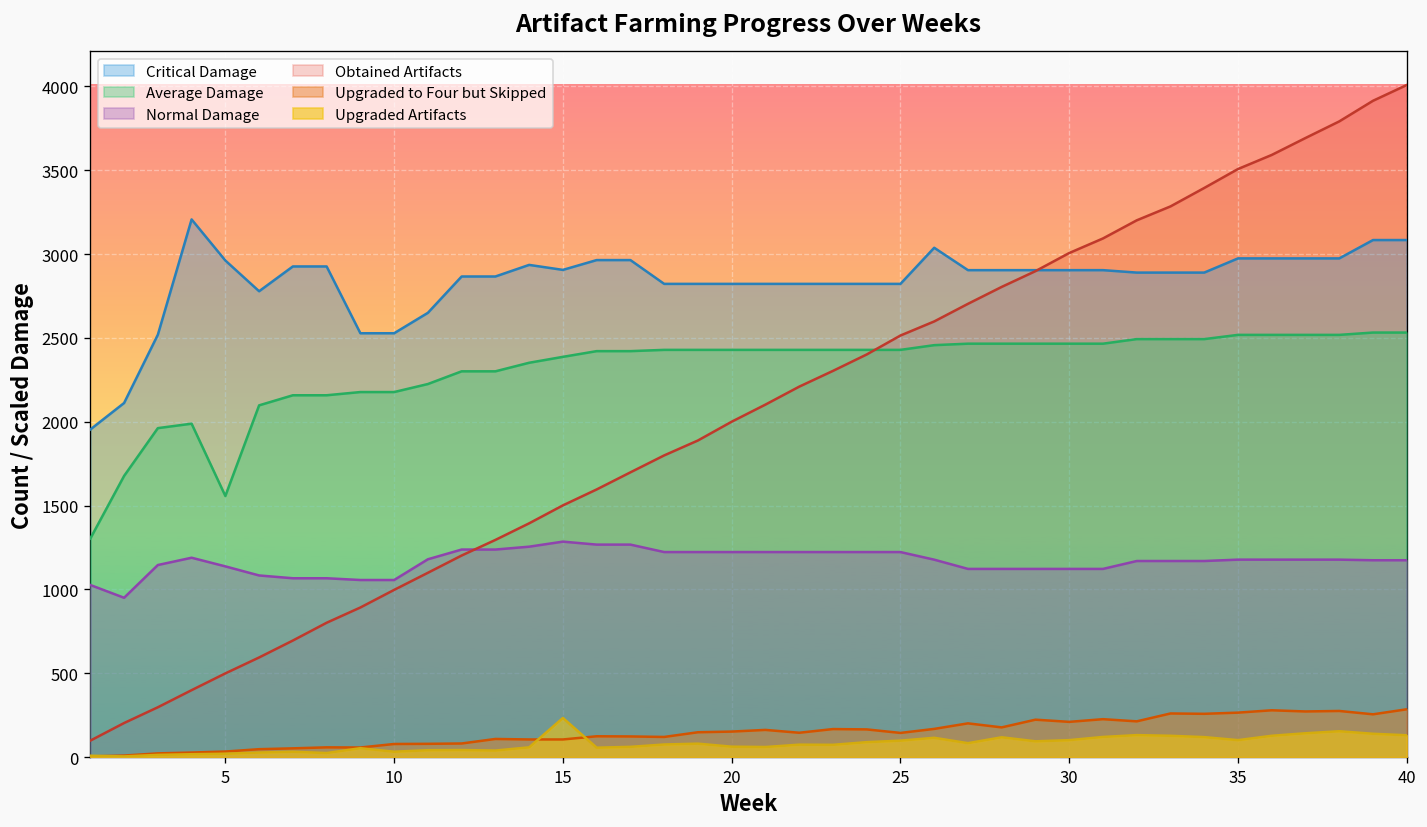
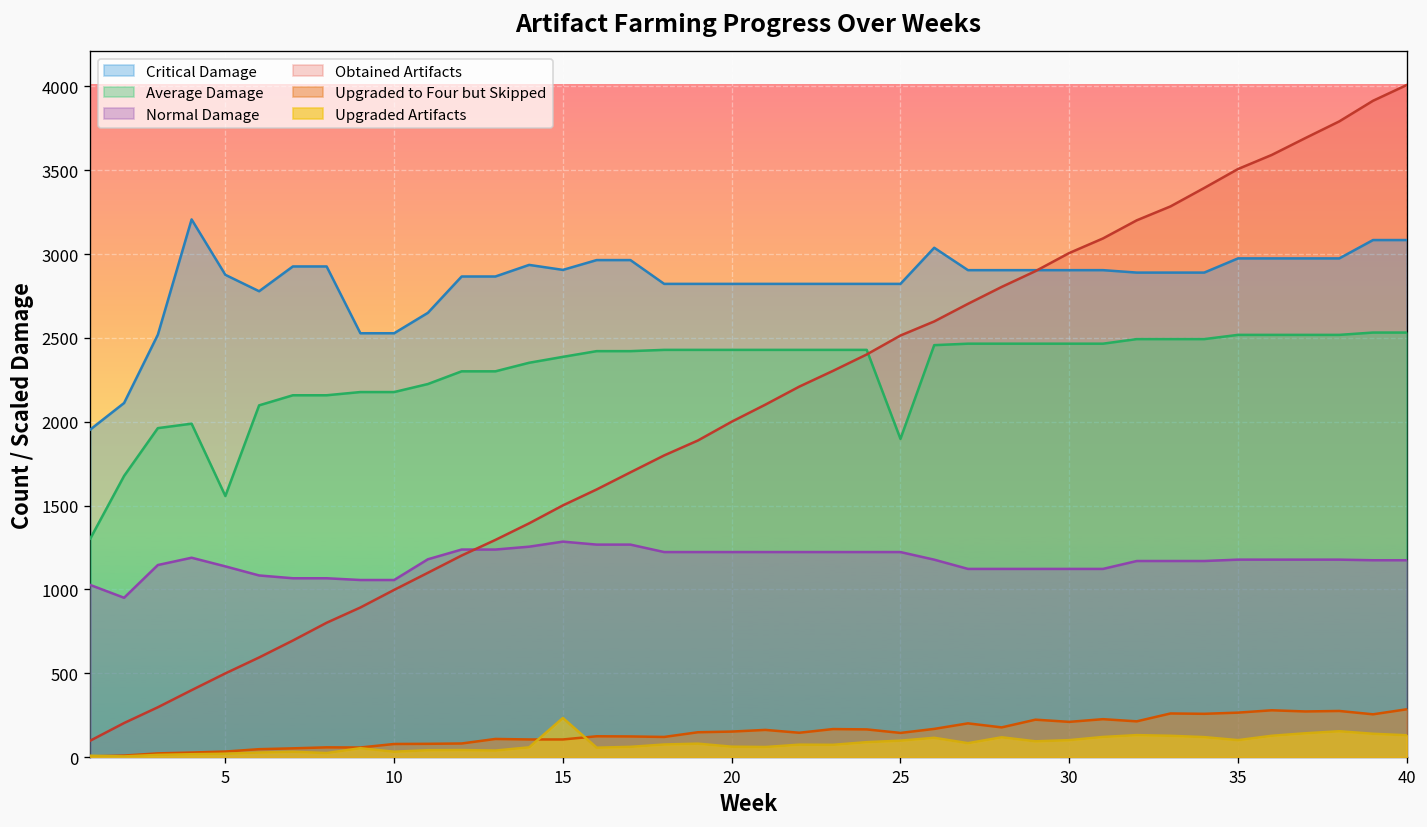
  {
    "Critical Damage": {
-     "5": 2960,
+     "5": 2880,
      "10": 2530,
      "15": 2910,
      "20": 2820,
      "25": 2820,
      "30": 2900,
      "35": 2970,
      "40": 3080
    },
    "Average Damage": {
      "5": 1560,
      "10": 2180,
      "15": 2390,
      "20": 2430,
-     "25": 2430,
+     "25": 1900,
      "30": 2470,
      "35": 2520,
      "40": 2530
    },
    "Upgraded Artifacts": {
      "10": 30,
      "15": 230,
      "20": 60,
      "25": 100,
      "30": 100,
      "35": 100,
      "40": 130
    }
  }
